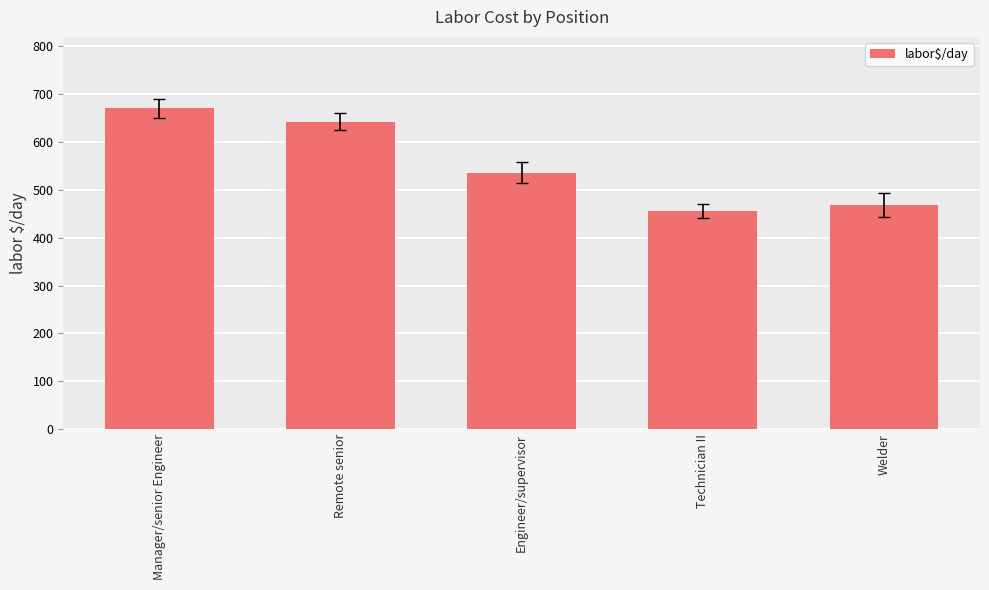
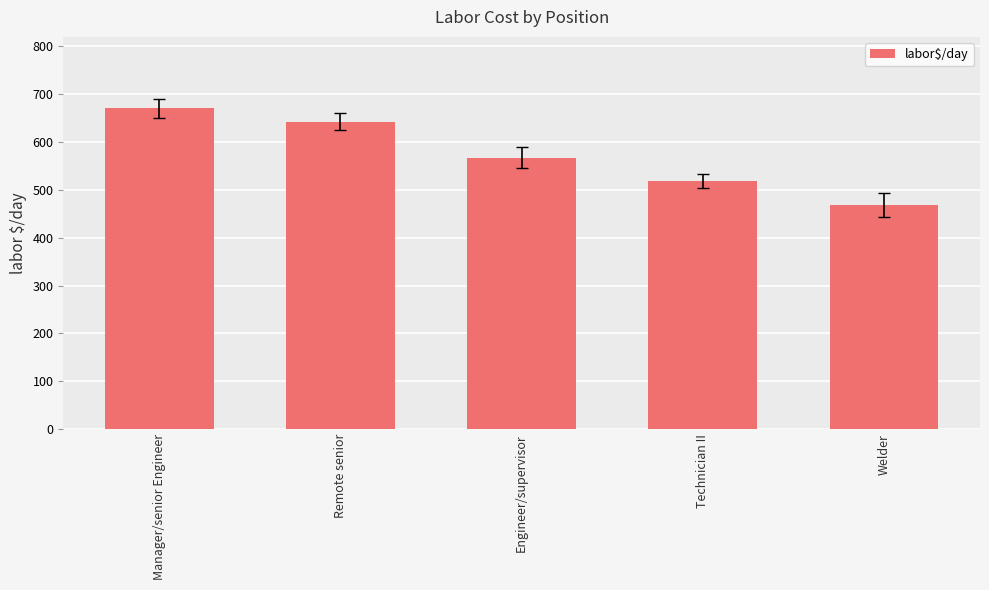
  {
    "labor$/day": {
      "Manager/senior Engineer": 670,
      "Remote senior": 640,
-     "Engineer/supervisor": 540,
-     "Technician II": 460,
+     "Engineer/supervisor": 570,
+     "Technician II": 520,
      "Welder": 470
    }
  }
